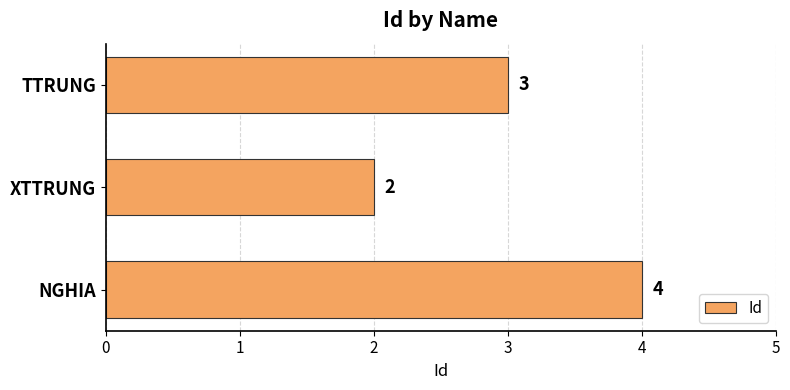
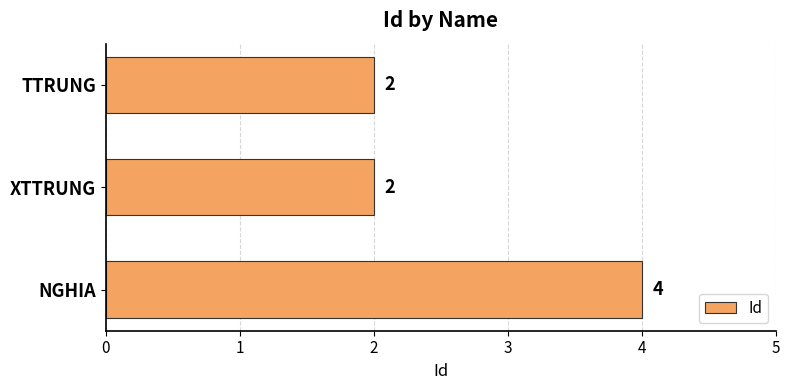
  {
-   "TTRUNG": 3,
+   "TTRUNG": 2,
    "XTTRUNG": 2,
    "NGHIA": 4
  }
